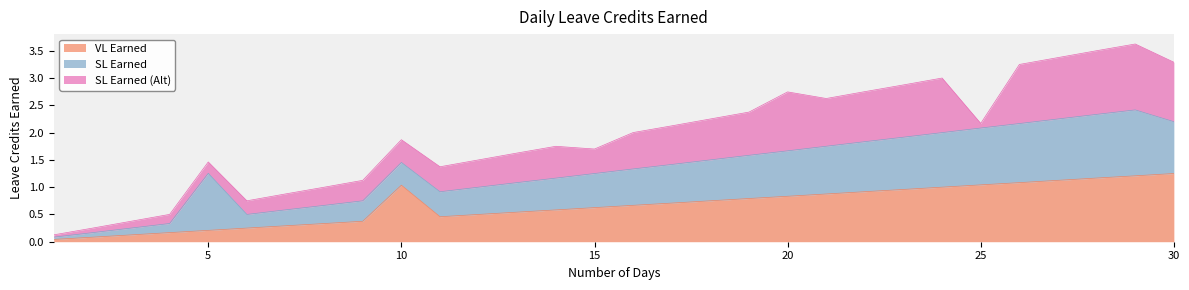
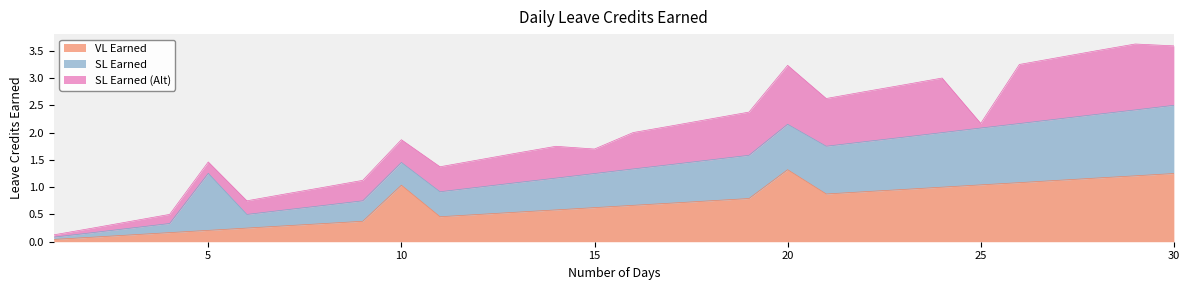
  {
    "VL Earned": {
      "5": 0.2,
      "10": 1.0,
      "15": 0.6,
-     "20": 0.8,
+     "20": 1.3,
      "25": 1.0,
      "30": 1.3
    },
    "SL Earned": {
      "5": 1.0,
      "10": 0.4,
      "15": 0.6,
      "20": 0.8,
      "25": 1.0,
-     "30": 1.0
+     "30": 1.3
    },
    "SL Earned (Alt)": {
      "5": 0.2,
      "10": 0.4,
      "15": 0.4,
      "20": 1.1,
      "25": 0.1,
      "30": 1.1
    }
  }
